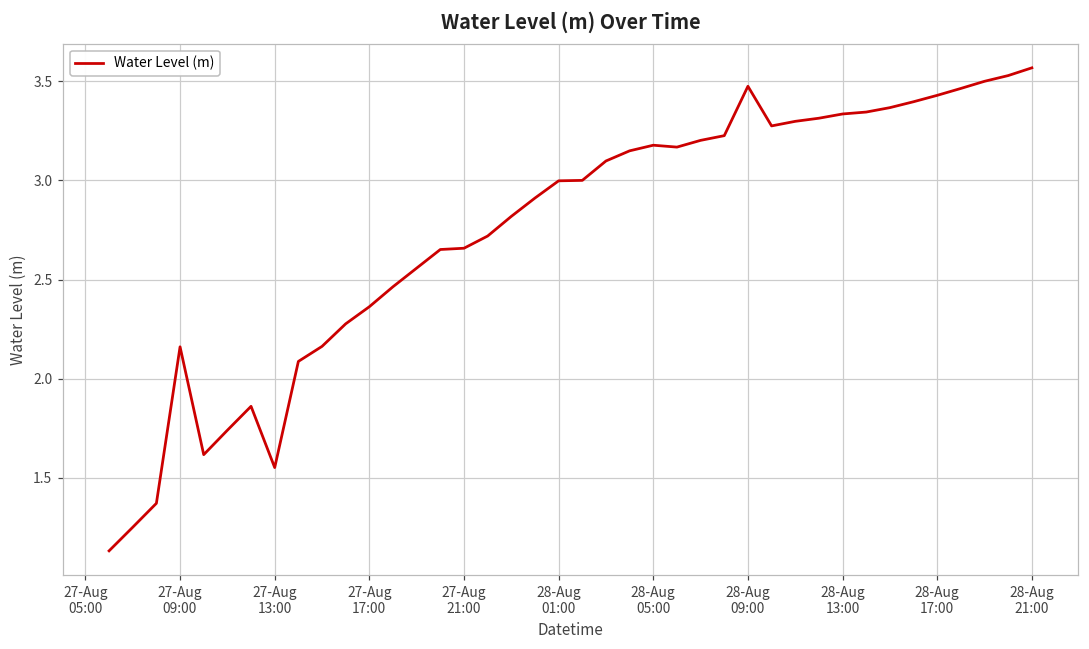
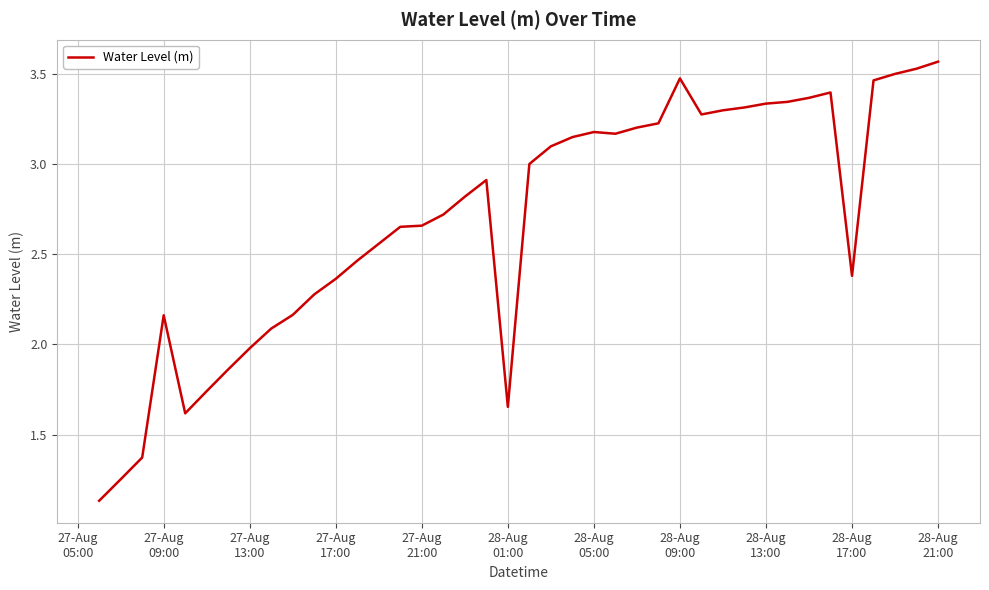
  {
    "27-Aug 09:00": 2.16,
-   "27-Aug 13:00": 1.55,
+   "27-Aug 13:00": 1.98,
    "27-Aug 17:00": 2.36,
    "27-Aug 21:00": 2.66,
-   "28-Aug 01:00": 3.00,
+   "28-Aug 01:00": 1.65,
    "28-Aug 05:00": 3.18,
    "28-Aug 09:00": 3.47,
    "28-Aug 13:00": 3.33,
-   "28-Aug 17:00": 3.43,
+   "28-Aug 17:00": 2.38,
    "28-Aug 21:00": 3.57
  }
